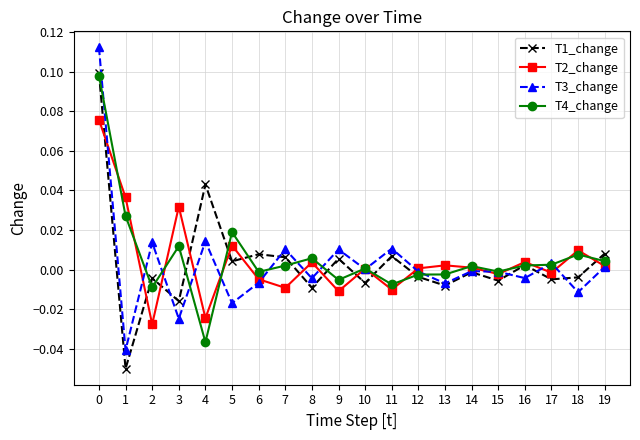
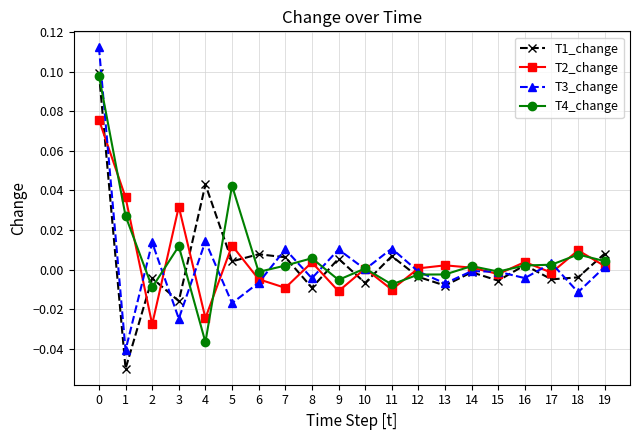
  {
    "T1_change": {
      "1": -0.050,
      "2": -0.004,
      "3": -0.016,
      "4": 0.043,
      "5": 0.004,
      "6": 0.008,
      "7": 0.006,
      "8": -0.009,
      "9": 0.006,
      "10": -0.007,
      "11": 0.007,
      "15": -0.006,
      "17": -0.005,
      "18": -0.004,
      "19": 0.008
    },
    "T2_change": {
      "0": 0.076,
      "1": 0.036,
      "2": -0.028,
      "3": 0.032,
      "4": -0.024,
      "5": 0.012,
      "6": -0.005,
      "7": -0.009,
      "8": 0.004,
      "9": -0.011,
      "11": -0.010,
      "12": 0.001,
      "13": 0.002,
      "16": 0.004,
      "17": -0.002,
      "18": 0.010
    },
    "T3_change": {
      "0": 0.112,
      "1": -0.041,
      "2": 0.014,
      "3": -0.025,
      "4": 0.014,
      "5": -0.017,
      "6": -0.007,
      "7": 0.010,
      "8": -0.004,
      "9": 0.010,
      "11": 0.011,
      "12": -0.001,
      "16": -0.004,
      "18": -0.011
    },
    "T4_change": {
      "1": 0.027,
      "2": -0.009,
      "3": 0.012,
      "4": -0.037,
-     "5": 0.019,
+     "5": 0.042,
      "6": -0.001,
      "7": 0.002,
      "8": 0.006,
      "9": -0.005,
      "11": -0.007,
      "13": -0.002,
      "18": 0.008,
      "19": 0.004
    }
  }
